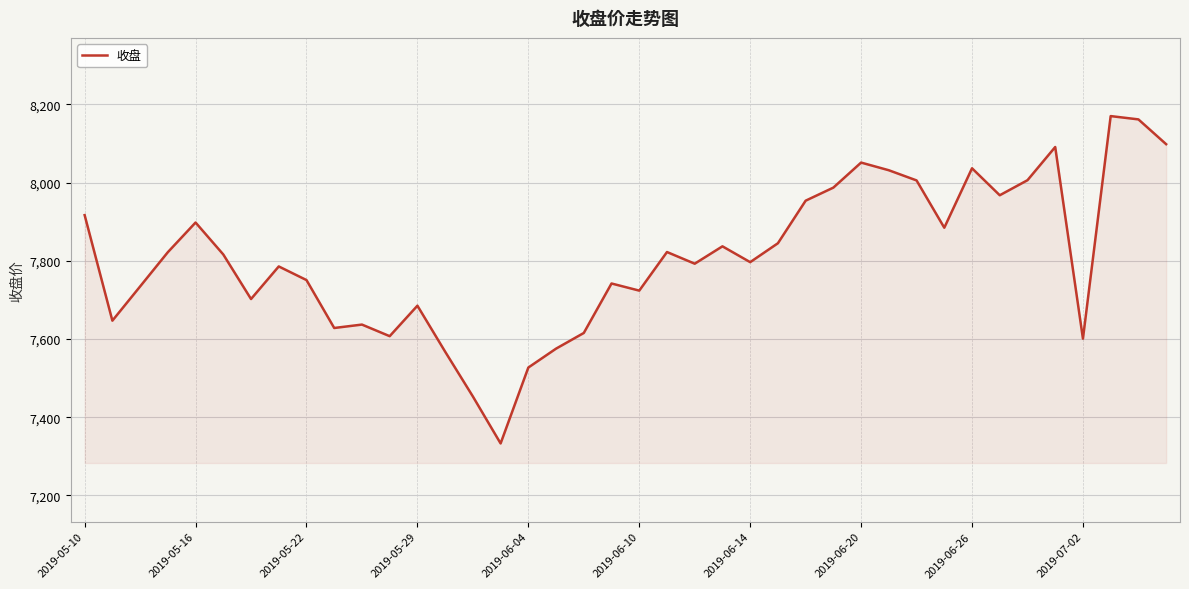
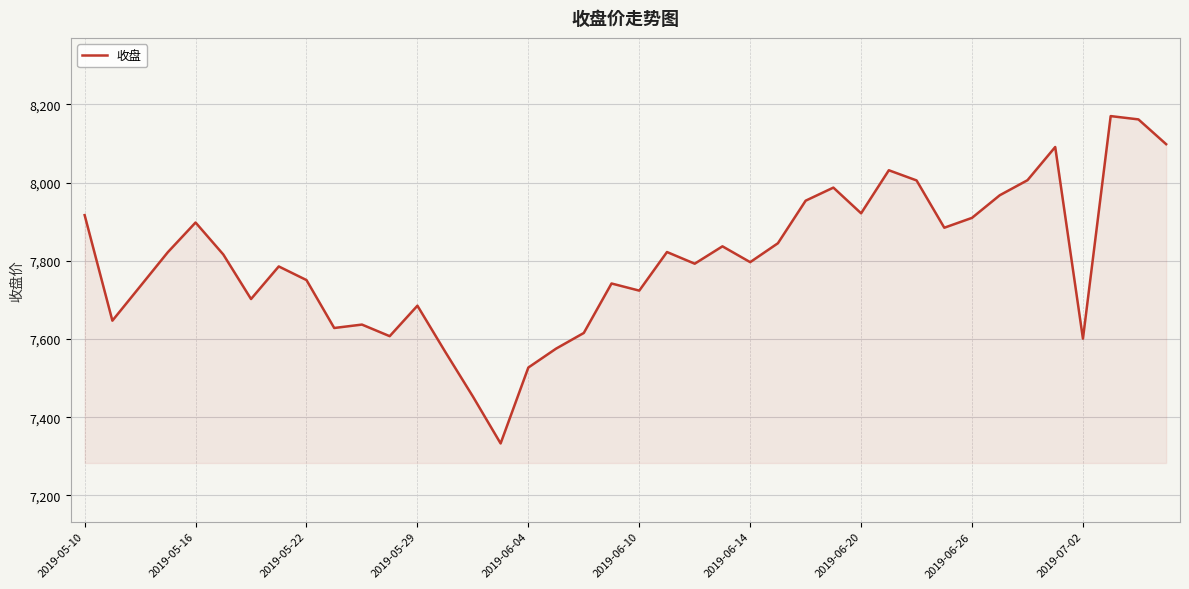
  {
    "2019-05-10": "7,920",
    "2019-05-16": "7,900",
    "2019-05-22": "7,750",
    "2019-05-29": "7,690",
    "2019-06-04": "7,530",
    "2019-06-10": "7,720",
    "2019-06-14": "7,800",
-   "2019-06-20": "8,050",
-   "2019-06-26": "8,040",
+   "2019-06-20": "7,920",
+   "2019-06-26": "7,910",
    "2019-07-02": "7,600"
  }
